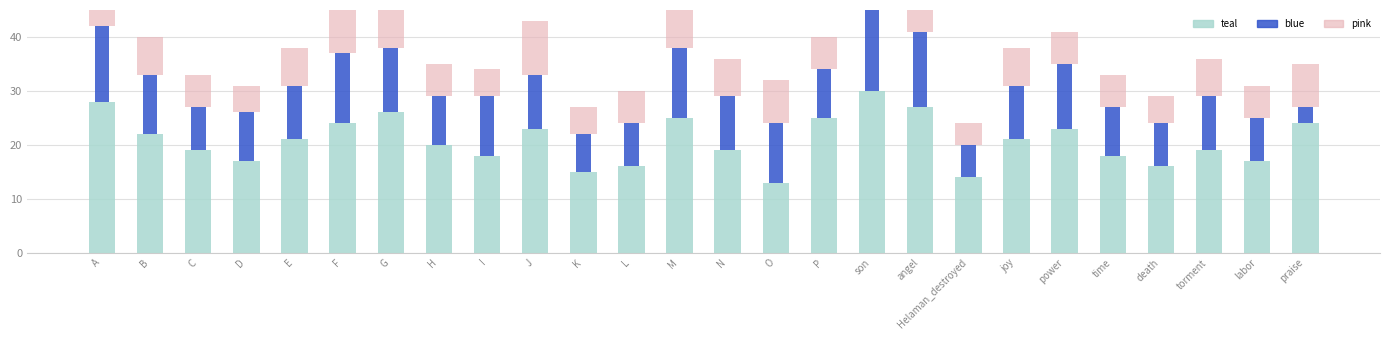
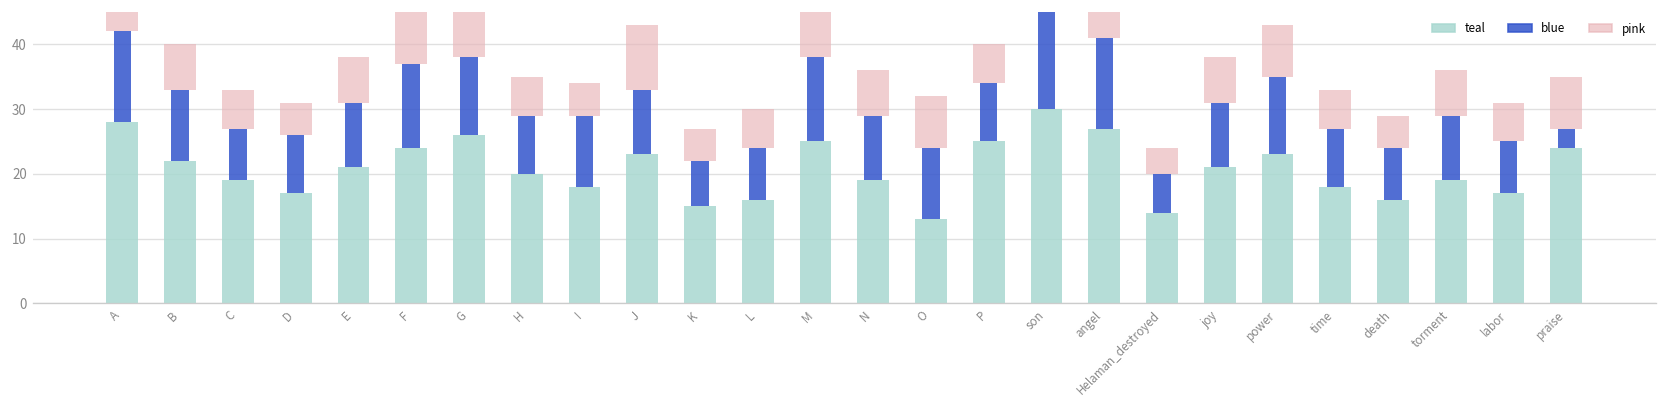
  {
    "teal": {
      "A": 28,
      "B": 22,
      "C": 19,
      "D": 17,
      "E": 21,
      "F": 24,
      "G": 26,
      "H": 20,
      "I": 18,
      "J": 23,
      "K": 15,
      "L": 16,
      "M": 25,
      "N": 19,
      "O": 13,
      "P": 25,
      "son": 30,
      "angel": 27,
      "Helaman_destroyed": 14,
      "joy": 21,
      "power": 23,
      "time": 18,
      "death": 16,
      "torment": 19,
      "labor": 17,
      "praise": 24
    },
    "blue": {
      "A": 14,
      "B": 11,
      "C": 8,
      "D": 9,
      "E": 10,
      "F": 13,
      "G": 12,
      "H": 9,
      "I": 11,
      "J": 10,
      "K": 7,
      "L": 8,
      "M": 13,
      "N": 10,
      "O": 11,
      "P": 9,
      "son": 15,
      "angel": 14,
      "Helaman_destroyed": 6,
      "joy": 10,
      "power": 12,
      "time": 9,
      "death": 8,
      "torment": 10,
      "labor": 8,
      "praise": 3
    },
    "pink": {
      "B": 7,
      "C": 6,
      "D": 5,
      "E": 7,
      "F": 8,
      "H": 6,
      "I": 5,
      "J": 10,
      "K": 5,
      "L": 6,
      "N": 7,
      "O": 8,
      "P": 6,
      "Helaman_destroyed": 4,
      "joy": 7,
-     "power": 6,
+     "power": 8,
      "time": 6,
      "death": 5,
      "torment": 7,
      "labor": 6,
      "praise": 8
    }
  }
